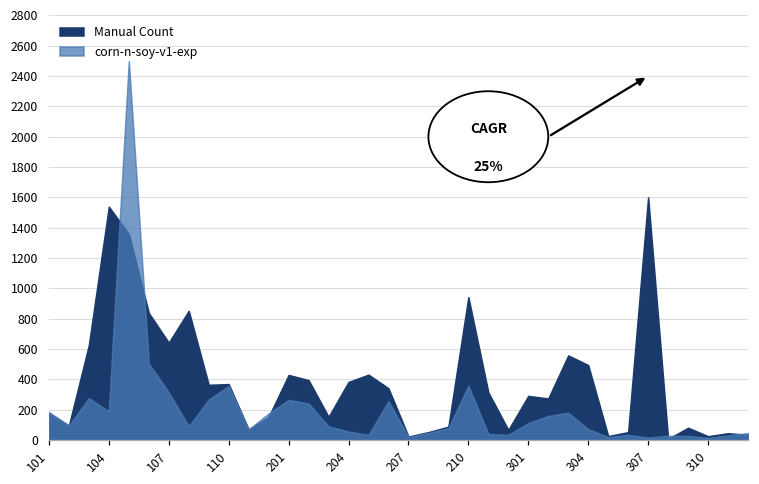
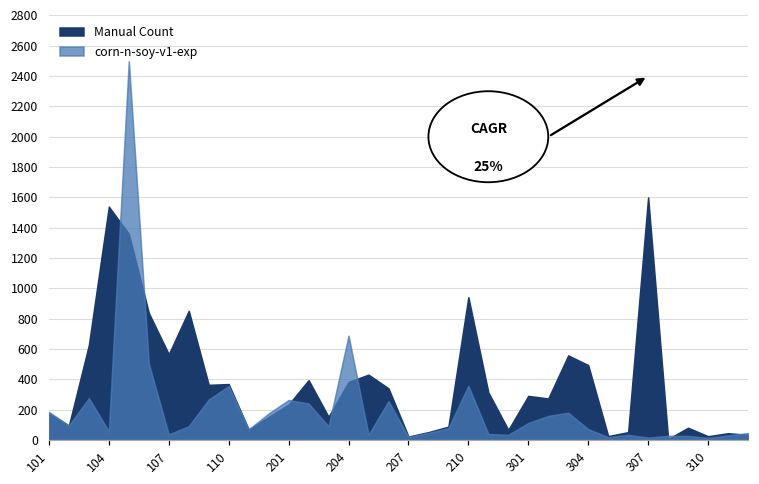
  {
    "Manual Count": {
      "104": 1540,
-     "107": 640,
-     "201": 430,
+     "107": 570,
+     "201": 230,
      "204": 380,
      "210": 940,
      "301": 290,
      "304": 490,
      "307": 1600
    },
    "corn-n-soy-v1-exp": {
-     "104": 190,
-     "107": 320,
+     "104": 60,
+     "107": 40,
      "201": 260,
-     "204": 60,
+     "204": 690,
      "210": 360,
      "301": 110,
      "304": 70
    }
  }
